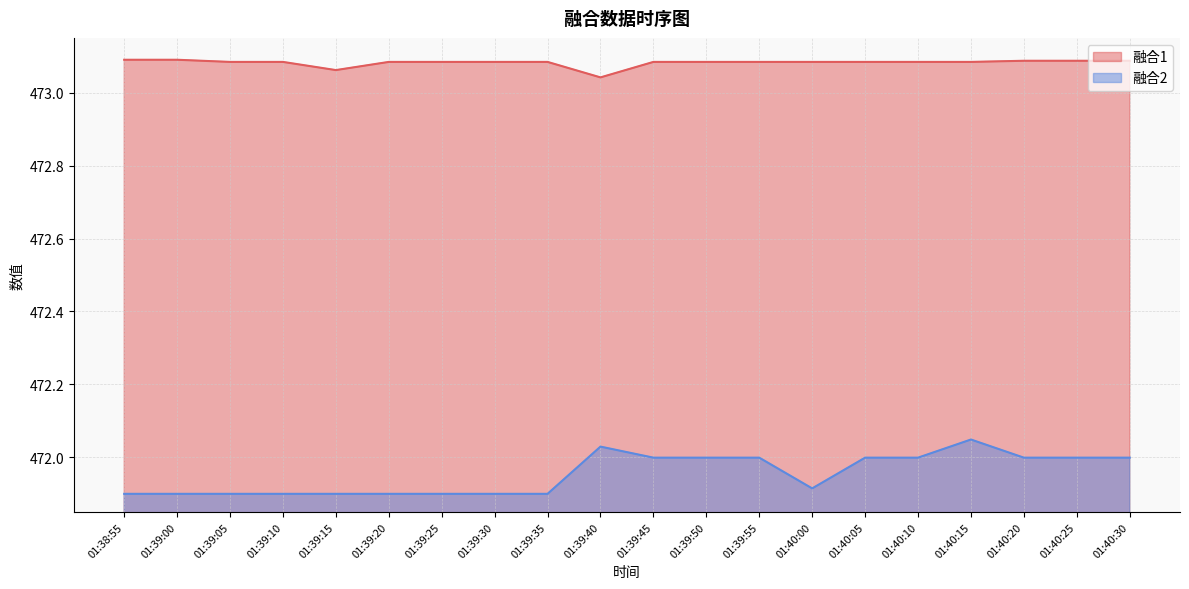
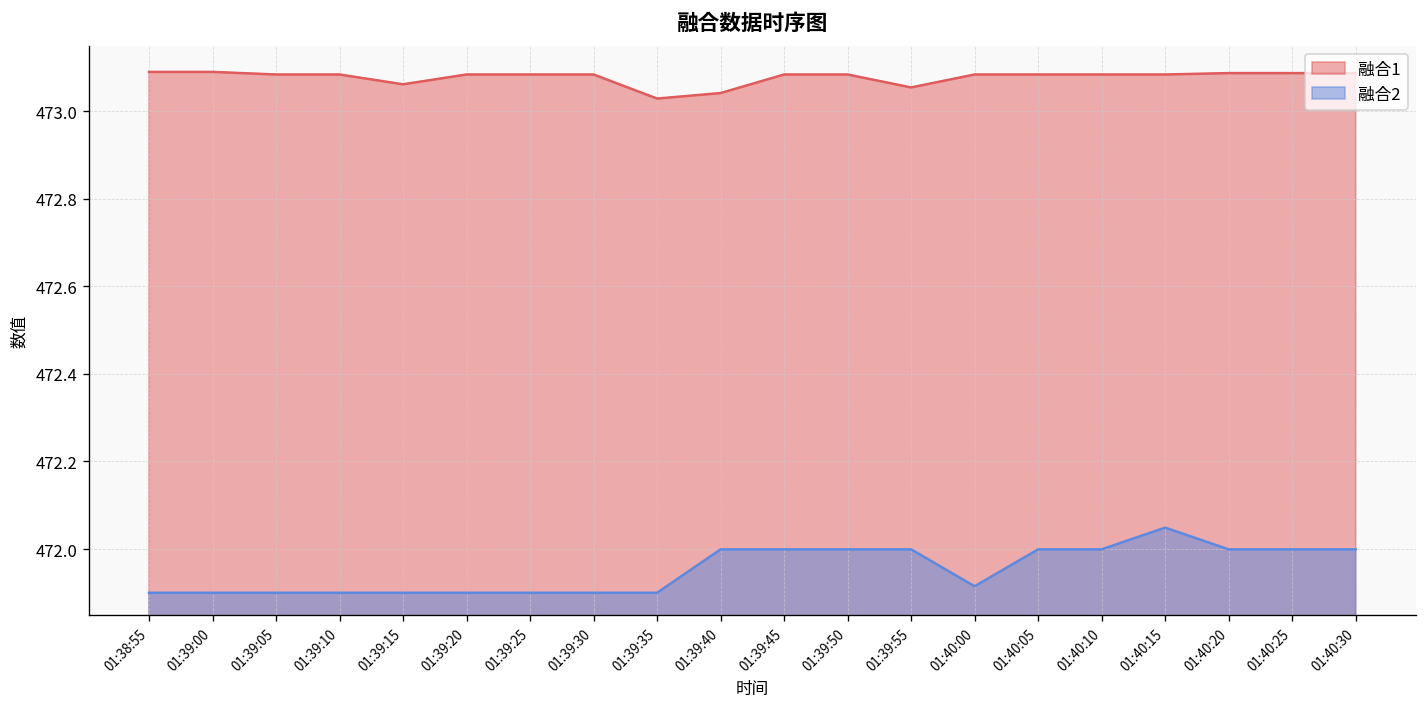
  {
    "融合1": {
      "01:38:55": 473.09,
      "01:39:00": 473.09,
      "01:39:05": 473.08,
      "01:39:10": 473.08,
      "01:39:15": 473.06,
      "01:39:20": 473.08,
      "01:39:25": 473.08,
      "01:39:30": 473.08,
-     "01:39:35": 473.08,
+     "01:39:35": 473.03,
      "01:39:40": 473.04,
      "01:39:45": 473.08,
      "01:39:50": 473.08,
-     "01:39:55": 473.08,
+     "01:39:55": 473.05,
      "01:40:00": 473.08,
      "01:40:05": 473.08,
      "01:40:10": 473.08,
      "01:40:15": 473.08,
      "01:40:20": 473.09,
      "01:40:25": 473.09
    },
    "融合2": {
      "01:38:55": 471.90,
      "01:39:00": 471.90,
      "01:39:05": 471.90,
      "01:39:10": 471.90,
      "01:39:15": 471.90,
      "01:39:20": 471.90,
      "01:39:25": 471.90,
      "01:39:30": 471.90,
      "01:39:35": 471.90,
-     "01:39:40": 472.03,
+     "01:39:40": 472.00,
      "01:39:45": 472.00,
      "01:39:50": 472.00,
      "01:39:55": 472.00,
      "01:40:00": 471.91,
      "01:40:05": 472.00,
      "01:40:10": 472.00,
      "01:40:15": 472.05,
      "01:40:20": 472.00,
      "01:40:25": 472.00,
      "01:40:30": 472.00
    }
  }
